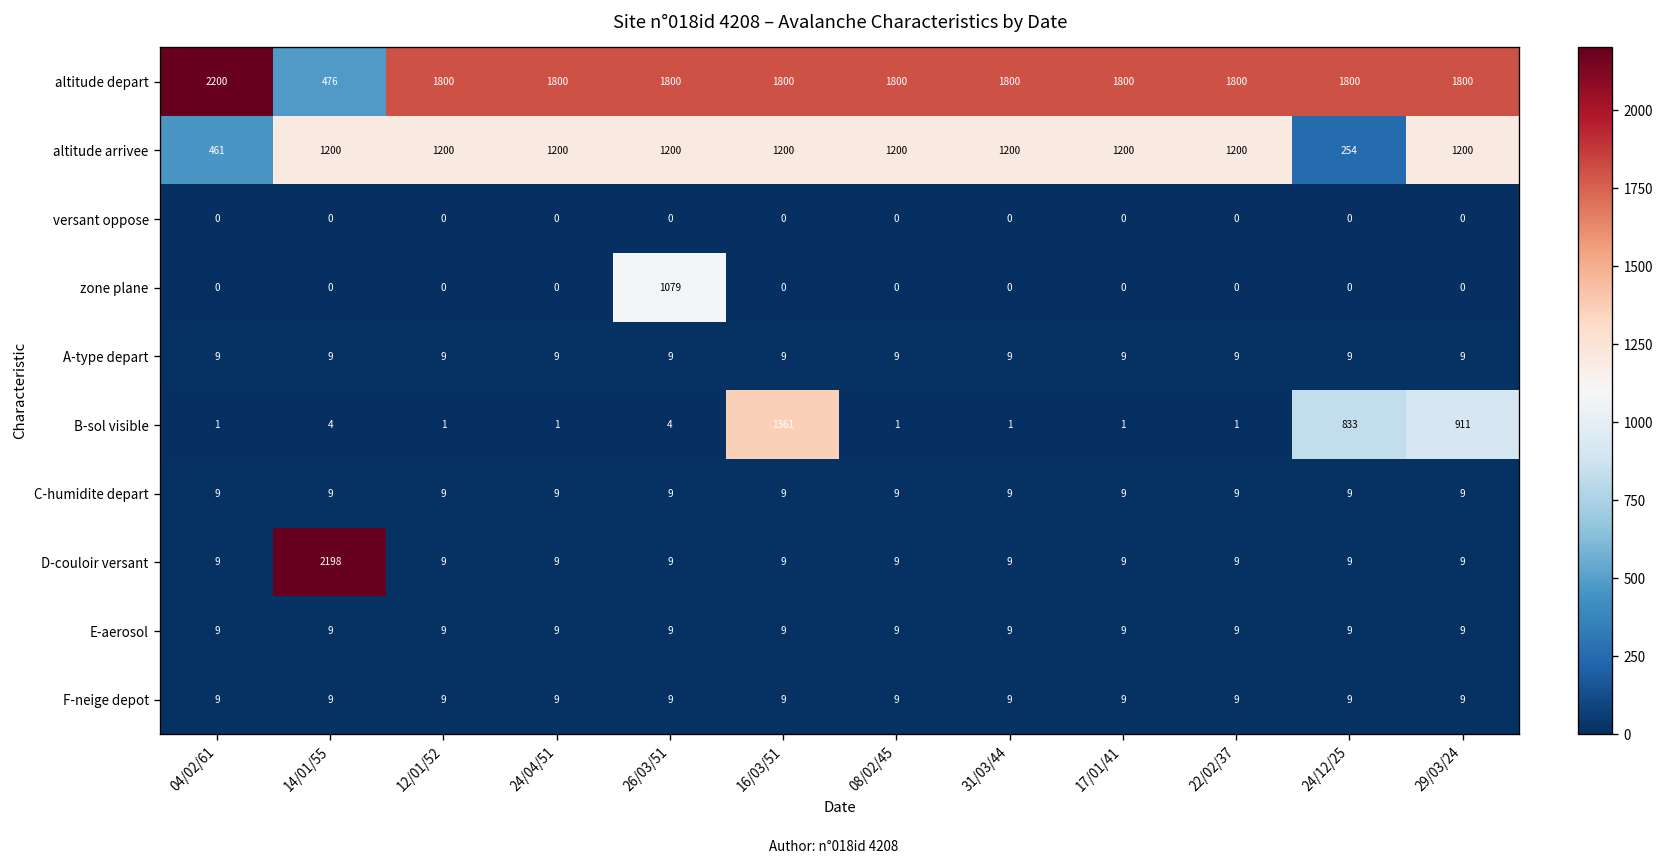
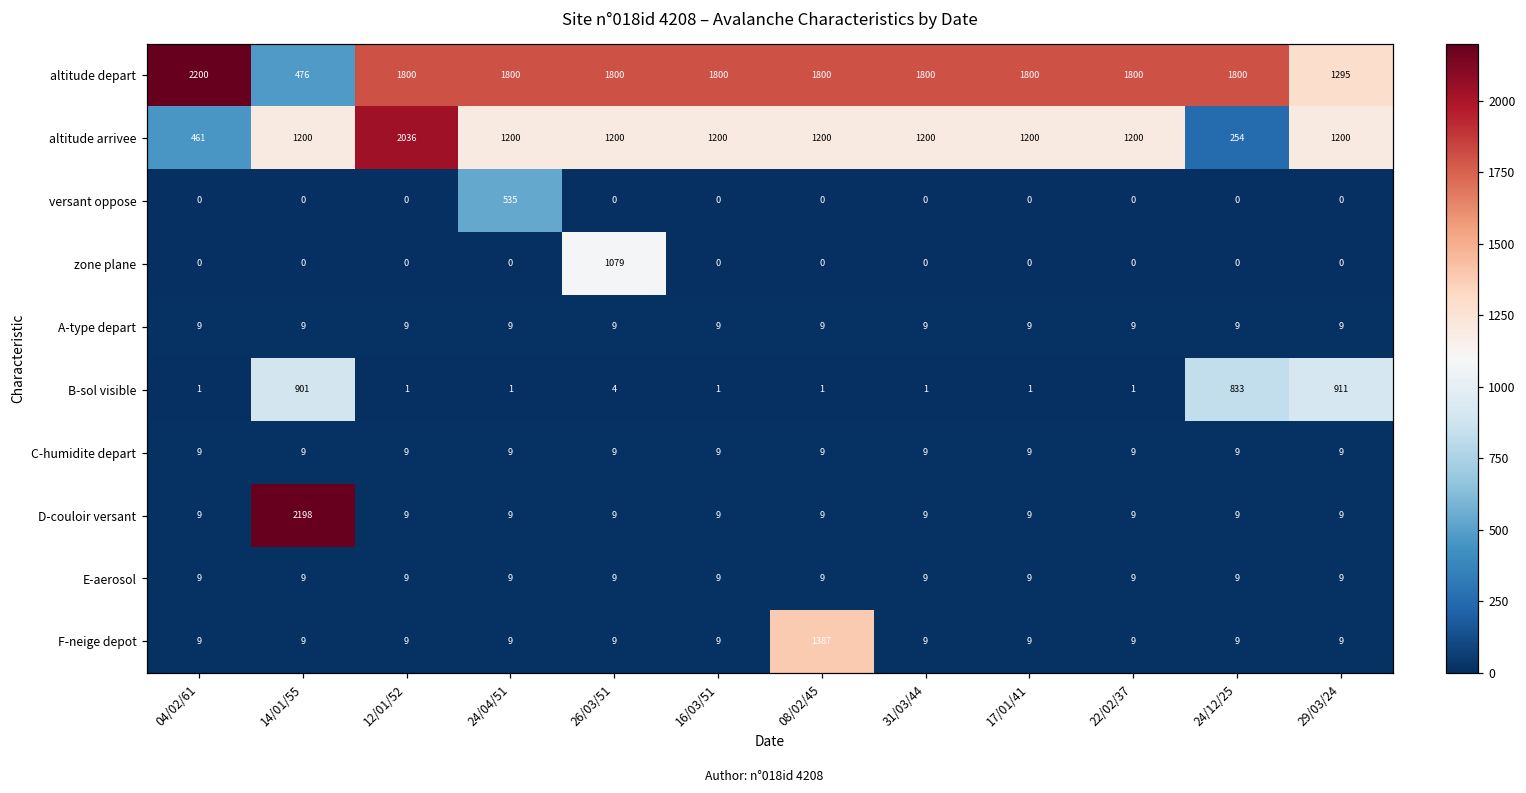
  {
    "altitude depart": {
      "04/02/61": 2200,
      "14/01/55": 476,
      "12/01/52": 1800,
      "24/04/51": 1800,
      "26/03/51": 1800,
      "16/03/51": 1800,
      "08/02/45": 1800,
      "31/03/44": 1800,
      "17/01/41": 1800,
      "22/02/37": 1800,
      "24/12/25": 1800,
-     "29/03/24": 1800
+     "29/03/24": 1295
    },
    "altitude arrivee": {
      "04/02/61": 461,
      "14/01/55": 1200,
-     "12/01/52": 1200,
+     "12/01/52": 2036,
      "24/04/51": 1200,
      "26/03/51": 1200,
      "16/03/51": 1200,
      "08/02/45": 1200,
      "31/03/44": 1200,
      "17/01/41": 1200,
      "22/02/37": 1200,
      "24/12/25": 254,
      "29/03/24": 1200
    },
    "versant oppose": {
      "04/02/61": 0,
      "14/01/55": 0,
      "12/01/52": 0,
-     "24/04/51": 0,
+     "24/04/51": 535,
      "26/03/51": 0,
      "16/03/51": 0,
      "08/02/45": 0,
      "31/03/44": 0,
      "17/01/41": 0,
      "22/02/37": 0,
      "24/12/25": 0,
      "29/03/24": 0
    },
    "zone plane": {
      "04/02/61": 0,
      "14/01/55": 0,
      "12/01/52": 0,
      "24/04/51": 0,
      "26/03/51": 1079,
      "16/03/51": 0,
      "08/02/45": 0,
      "31/03/44": 0,
      "17/01/41": 0,
      "22/02/37": 0,
      "24/12/25": 0,
      "29/03/24": 0
    },
    "A-type depart": {
      "04/02/61": 9,
      "14/01/55": 9,
      "12/01/52": 9,
      "24/04/51": 9,
      "26/03/51": 9,
      "16/03/51": 9,
      "08/02/45": 9,
      "31/03/44": 9,
      "17/01/41": 9,
      "22/02/37": 9,
      "24/12/25": 9,
      "29/03/24": 9
    },
    "B-sol visible": {
      "04/02/61": 1,
-     "14/01/55": 4,
+     "14/01/55": 901,
      "12/01/52": 1,
      "24/04/51": 1,
      "26/03/51": 4,
-     "16/03/51": 1361,
+     "16/03/51": 1,
      "08/02/45": 1,
      "31/03/44": 1,
      "17/01/41": 1,
      "22/02/37": 1,
      "24/12/25": 833,
      "29/03/24": 911
    },
    "C-humidite depart": {
      "04/02/61": 9,
      "14/01/55": 9,
      "12/01/52": 9,
      "24/04/51": 9,
      "26/03/51": 9,
      "16/03/51": 9,
      "08/02/45": 9,
      "31/03/44": 9,
      "17/01/41": 9,
      "22/02/37": 9,
      "24/12/25": 9,
      "29/03/24": 9
    },
    "D-couloir versant": {
      "04/02/61": 9,
      "14/01/55": 2198,
      "12/01/52": 9,
      "24/04/51": 9,
      "26/03/51": 9,
      "16/03/51": 9,
      "08/02/45": 9,
      "31/03/44": 9,
      "17/01/41": 9,
      "22/02/37": 9,
      "24/12/25": 9,
      "29/03/24": 9
    },
    "E-aerosol": {
      "04/02/61": 9,
      "14/01/55": 9,
      "12/01/52": 9,
      "24/04/51": 9,
      "26/03/51": 9,
      "16/03/51": 9,
      "08/02/45": 9,
      "31/03/44": 9,
      "17/01/41": 9,
      "22/02/37": 9,
      "24/12/25": 9,
      "29/03/24": 9
    },
    "F-neige depot": {
      "04/02/61": 9,
      "14/01/55": 9,
      "12/01/52": 9,
      "24/04/51": 9,
      "26/03/51": 9,
      "16/03/51": 9,
-     "08/02/45": 9,
+     "08/02/45": 1387,
      "31/03/44": 9,
      "17/01/41": 9,
      "22/02/37": 9,
      "24/12/25": 9,
      "29/03/24": 9
    }
  }
